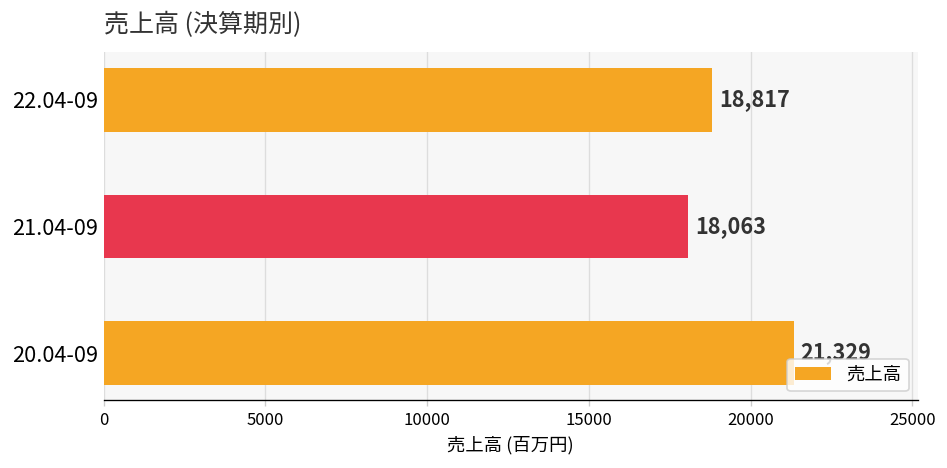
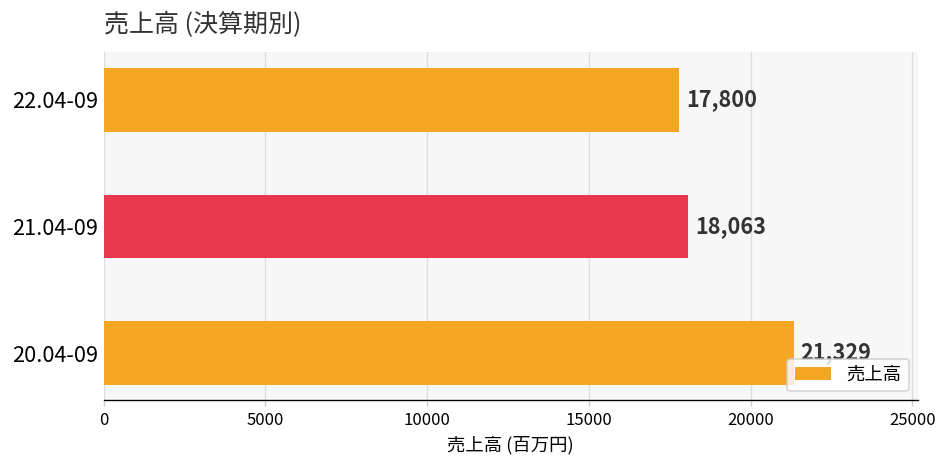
  {
-   "22.04-09": "18,817",
+   "22.04-09": "17,800",
    "21.04-09": "18,063"
  }
